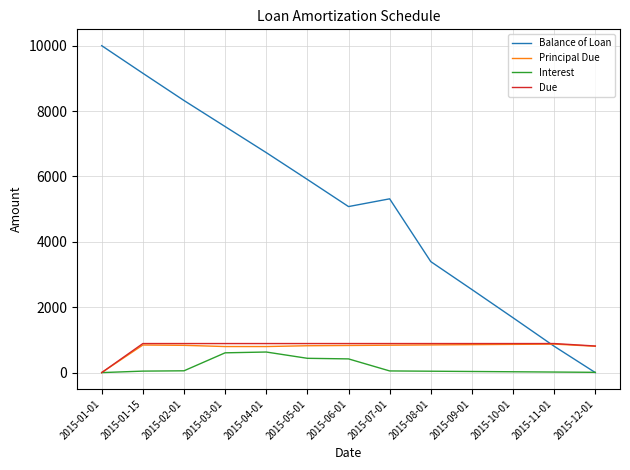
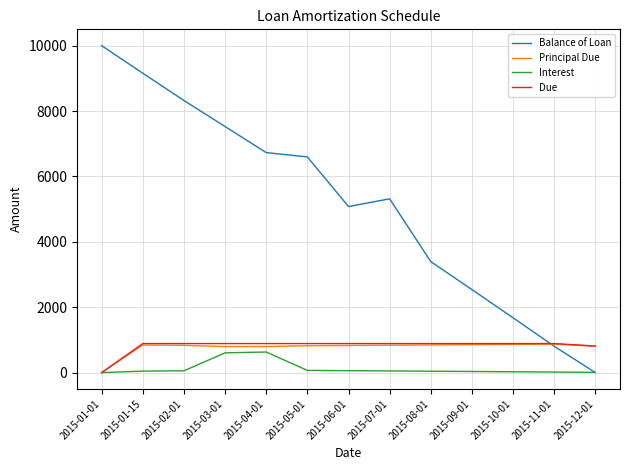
  {
    "Balance of Loan": {
      "2015-01-01": 10000,
      "2015-01-15": 9200,
      "2015-02-01": 8300,
      "2015-03-01": 7500,
      "2015-04-01": 6700,
-     "2015-05-01": 5900,
+     "2015-05-01": 6600,
      "2015-06-01": 5100,
      "2015-07-01": 5300,
      "2015-08-01": 3400,
      "2015-09-01": 2500,
      "2015-10-01": 1700
    },
    "Principal Due": {
      "2015-03-01": 800,
      "2015-04-01": 800
    },
    "Interest": {
      "2015-01-15": 0,
      "2015-02-01": 100,
      "2015-03-01": 600,
      "2015-04-01": 600,
-     "2015-05-01": 400,
-     "2015-06-01": 400,
+     "2015-05-01": 100,
+     "2015-06-01": 100,
      "2015-07-01": 100,
      "2015-08-01": 0,
      "2015-09-01": 0,
      "2015-10-01": 0,
      "2015-11-01": 0
    },
    "Due": {
      "2015-03-01": 900,
      "2015-04-01": 900
    }
  }
